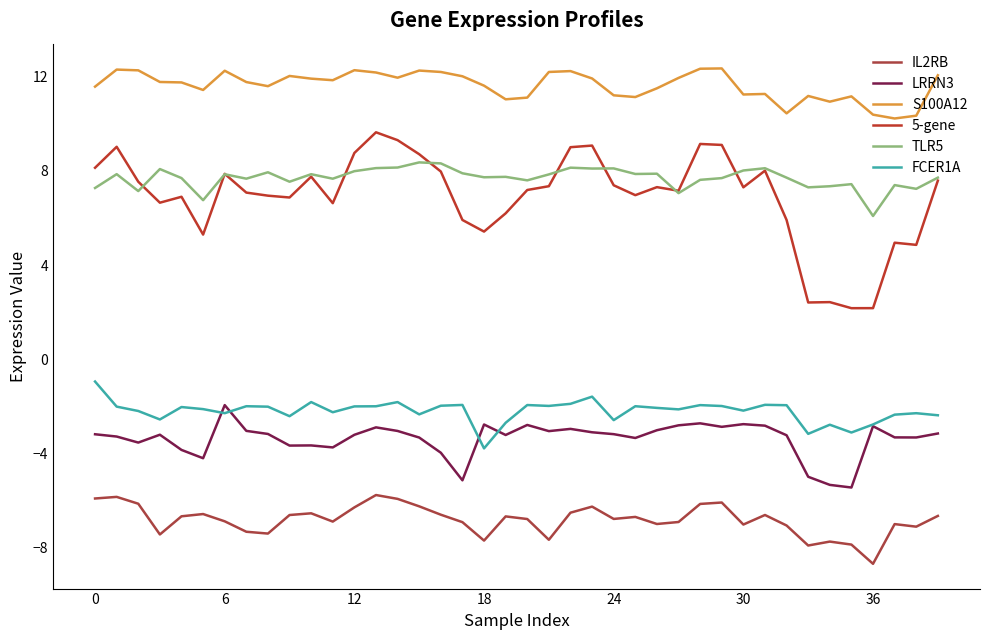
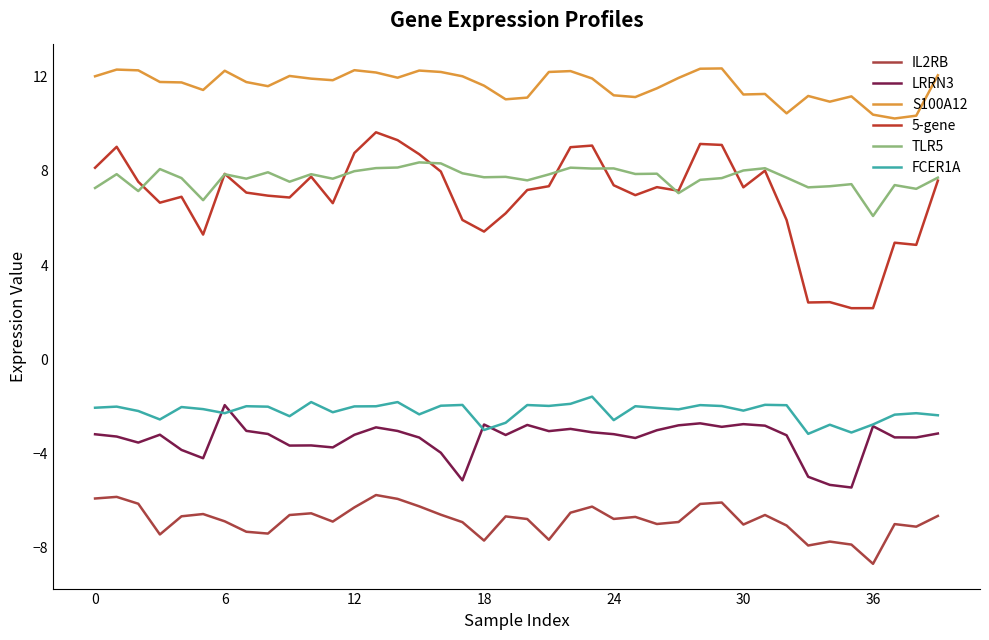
  {
    "LRRN3": {
      "0": -3.2,
      "6": -1.9,
      "12": -3.2,
      "18": -2.8,
      "24": -3.2,
      "30": -2.8
    },
    "S100A12": {
-     "0": 11.6,
+     "0": 12.0,
      "6": 12.3,
      "12": 12.3,
      "18": 11.6,
      "24": 11.2,
      "30": 11.3,
      "36": 10.4
    },
    "TLR5": {
      "0": 7.3,
      "12": 8.0,
      "18": 7.7,
      "24": 8.1,
      "30": 8.0,
      "36": 6.1
    },
    "FCER1A": {
-     "0": -0.9,
+     "0": -2.1,
      "6": -2.3,
      "12": -2.0,
-     "18": -3.8,
+     "18": -3.0,
      "24": -2.6,
      "30": -2.2
    }
  }
